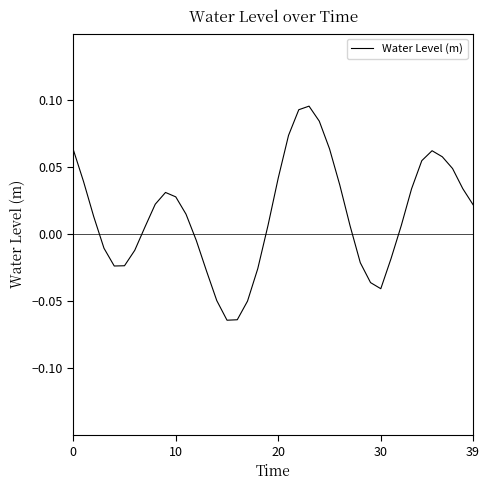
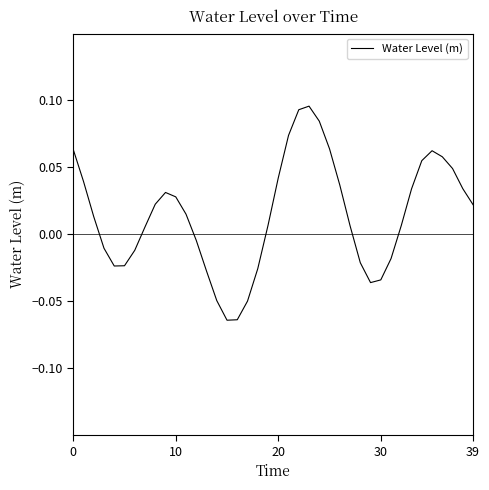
  {
    "0": 0.063,
    "10": 0.028,
    "20": 0.042,
-   "30": -0.041,
+   "30": -0.034,
    "39": 0.022
  }
